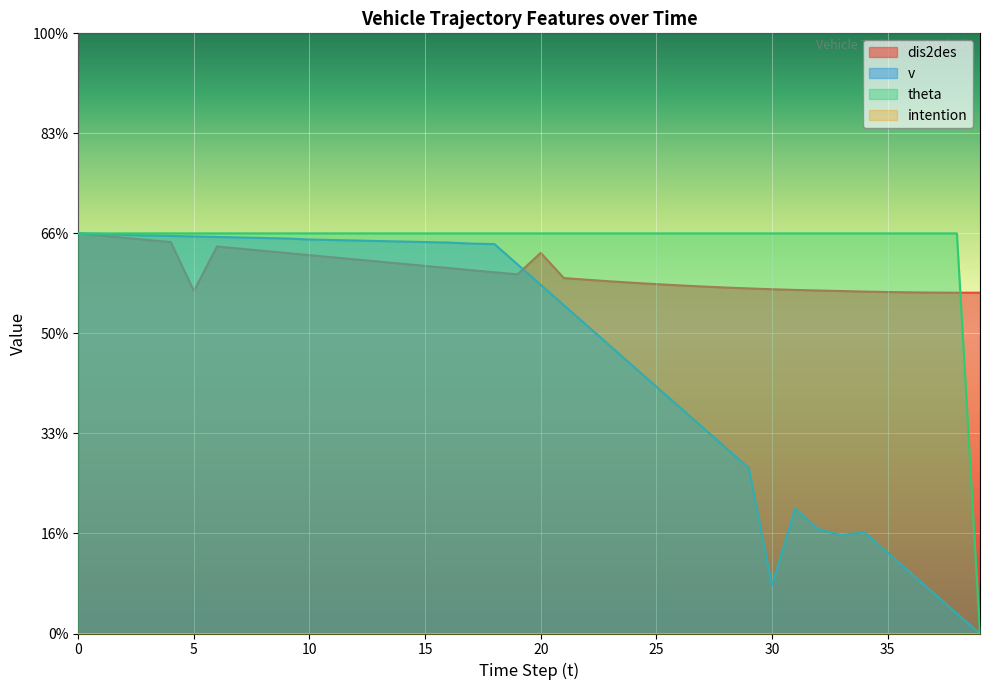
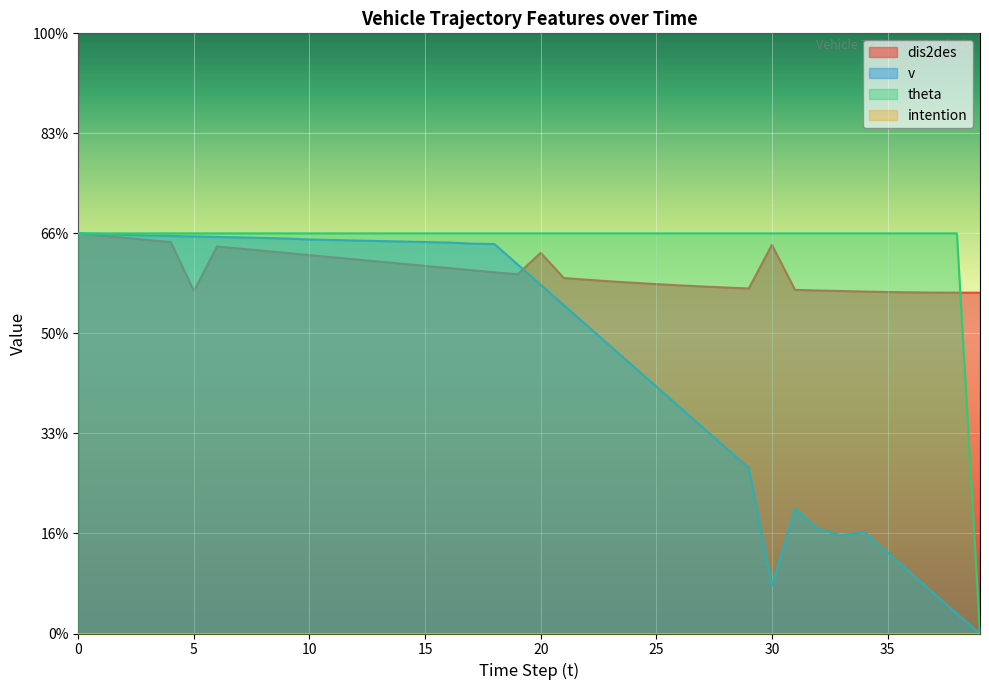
  {
    "dis2des": {
      "5": "57%",
      "10": "63%",
      "15": "61%",
      "20": "63%",
      "25": "58%",
-     "30": "57%",
+     "30": "65%",
      "35": "57%"
    },
    "v": {
      "5": "66%",
      "10": "66%",
      "15": "65%",
      "20": "58%",
      "25": "41%",
      "30": "8%",
      "35": "13%"
    },
    "theta": {
      "5": "67%",
      "10": "67%",
      "15": "67%",
      "20": "67%",
      "25": "67%",
      "30": "67%",
      "35": "67%"
    },
    "intention": {
      "0": "0%",
      "5": "0%",
      "10": "0%",
      "15": "0%",
      "20": "0%",
      "25": "0%",
      "30": "0%",
      "35": "0%"
    }
  }
